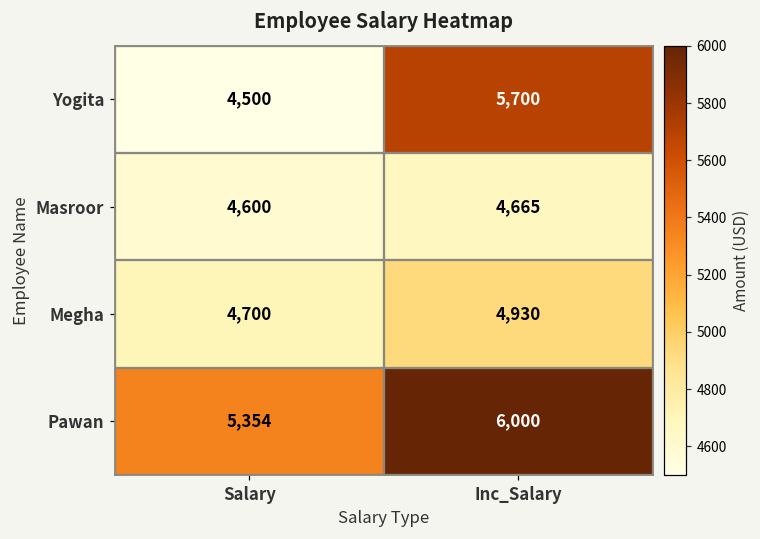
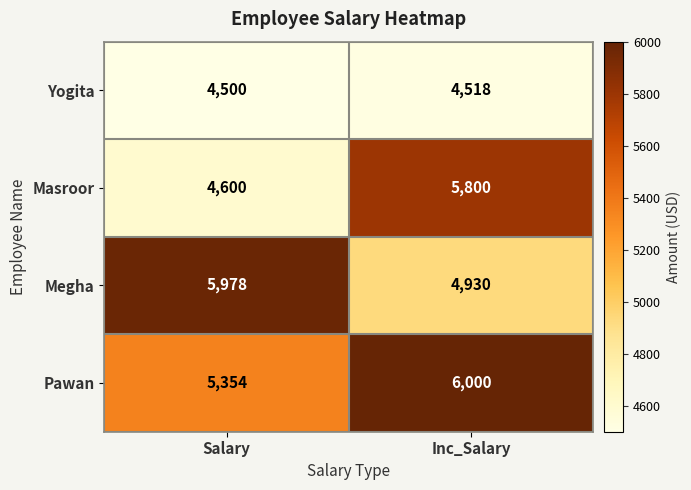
  {
    "Yogita": {
      "Salary": "4,500",
-     "Inc_Salary": "5,700"
+     "Inc_Salary": "4,518"
    },
    "Masroor": {
      "Salary": "4,600",
-     "Inc_Salary": "4,665"
+     "Inc_Salary": "5,800"
    },
    "Megha": {
-     "Salary": "4,700",
+     "Salary": "5,978",
      "Inc_Salary": "4,930"
    },
    "Pawan": {
      "Salary": "5,354",
      "Inc_Salary": "6,000"
    }
  }
